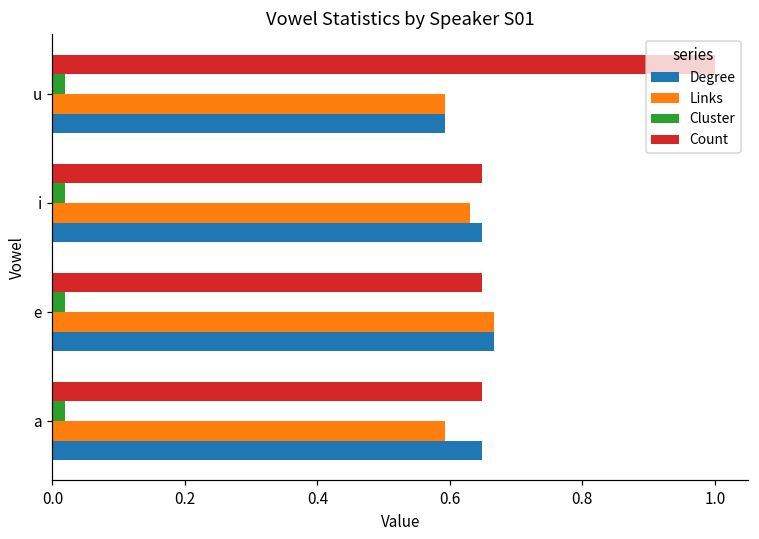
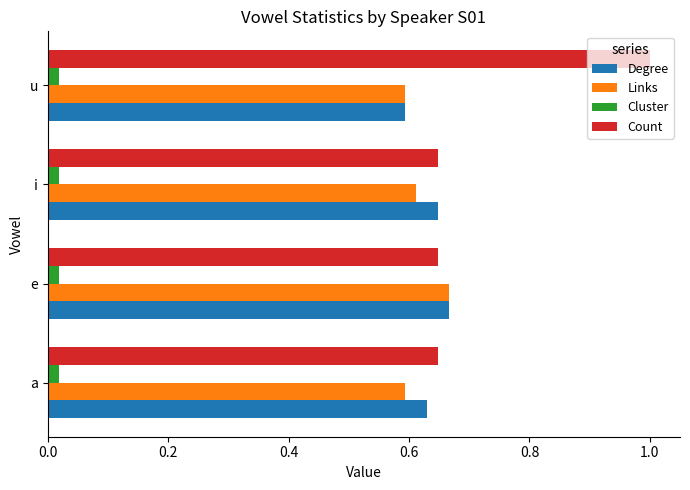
  {
    "Degree": {
      "u": 0.59,
      "i": 0.65,
      "e": 0.67,
-     "a": 0.65
+     "a": 0.63
    },
    "Links": {
      "u": 0.59,
-     "i": 0.63,
+     "i": 0.61,
      "e": 0.67,
      "a": 0.59
    },
    "Cluster": {
      "u": 0.02,
      "i": 0.02,
      "e": 0.02,
      "a": 0.02
    },
    "Count": {
      "i": 0.65,
      "e": 0.65,
      "a": 0.65
    }
  }
